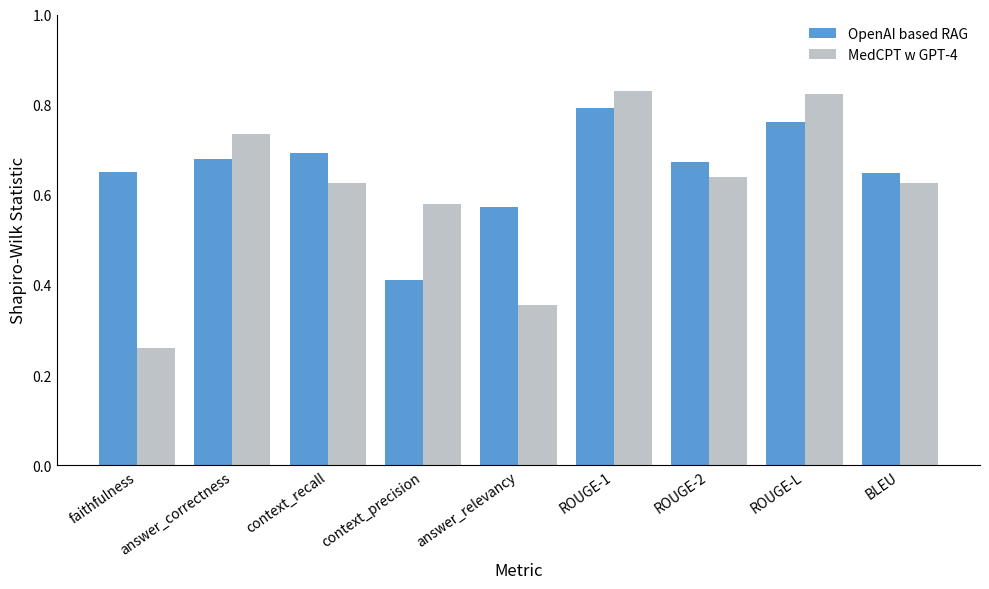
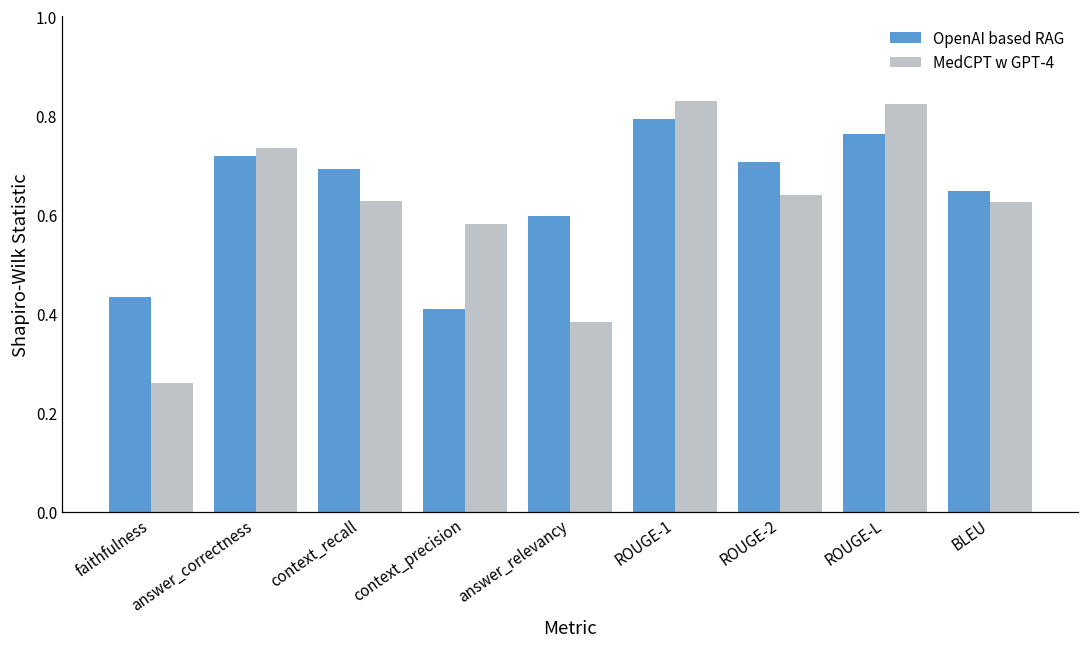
  {
    "OpenAI based RAG": {
-     "faithfulness": 0.65,
-     "answer_correctness": 0.68,
+     "faithfulness": 0.43,
+     "answer_correctness": 0.72,
      "context_recall": 0.69,
      "context_precision": 0.41,
-     "answer_relevancy": 0.57,
+     "answer_relevancy": 0.60,
      "ROUGE-1": 0.79,
-     "ROUGE-2": 0.67,
+     "ROUGE-2": 0.71,
      "ROUGE-L": 0.76,
      "BLEU": 0.65
    },
    "MedCPT w GPT-4": {
      "faithfulness": 0.26,
      "answer_correctness": 0.73,
      "context_recall": 0.63,
      "context_precision": 0.58,
-     "answer_relevancy": 0.36,
+     "answer_relevancy": 0.38,
      "ROUGE-1": 0.83,
      "ROUGE-2": 0.64,
      "ROUGE-L": 0.82,
      "BLEU": 0.63
    }
  }
